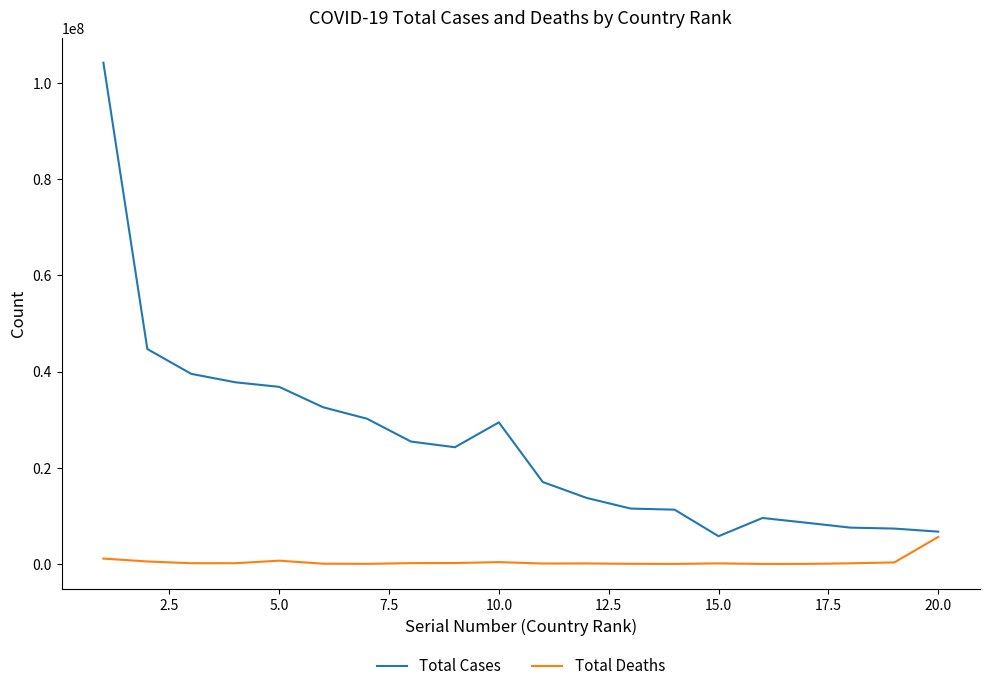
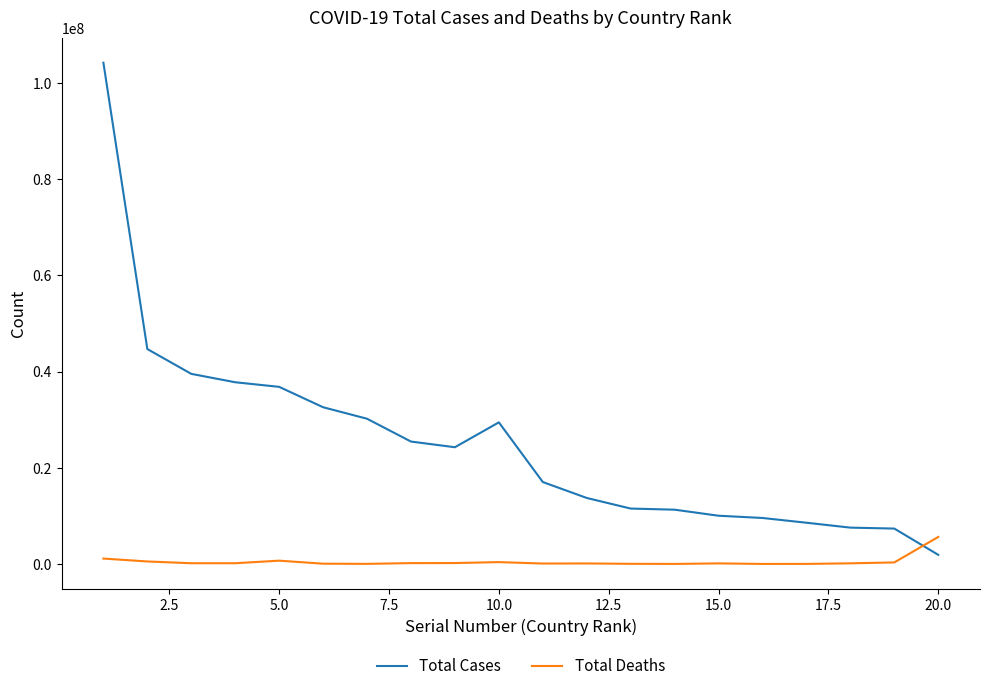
  {
    "Total Cases": {
      "5.0": 37000000,
      "10.0": 29000000,
-     "15.0": 6000000,
-     "20.0": 7000000
+     "15.0": 10000000,
+     "20.0": 2000000
    },
    "Total Deaths": {
      "5.0": 1000000,
      "10.0": 0,
      "15.0": 0,
      "20.0": 6000000
    }
  }
